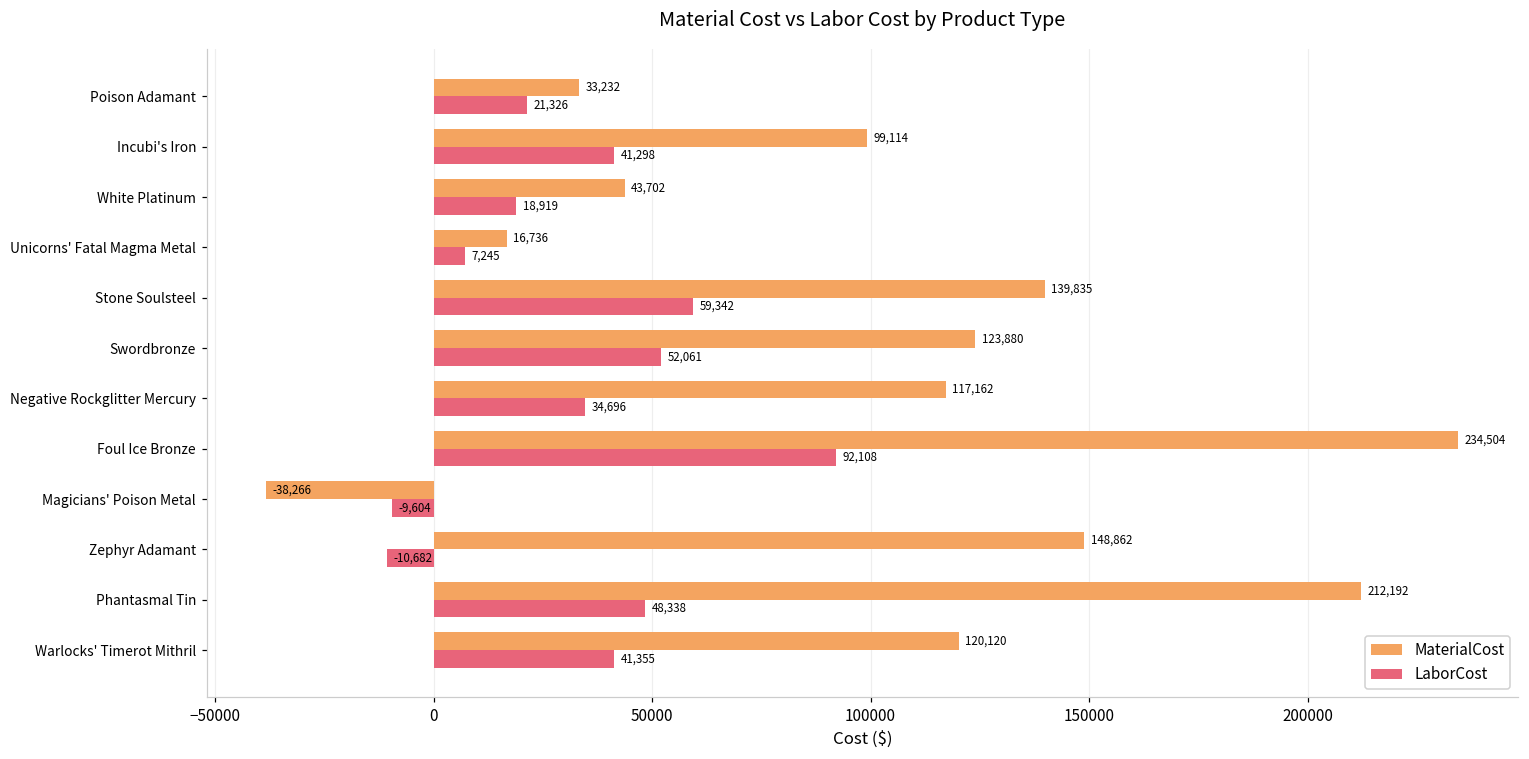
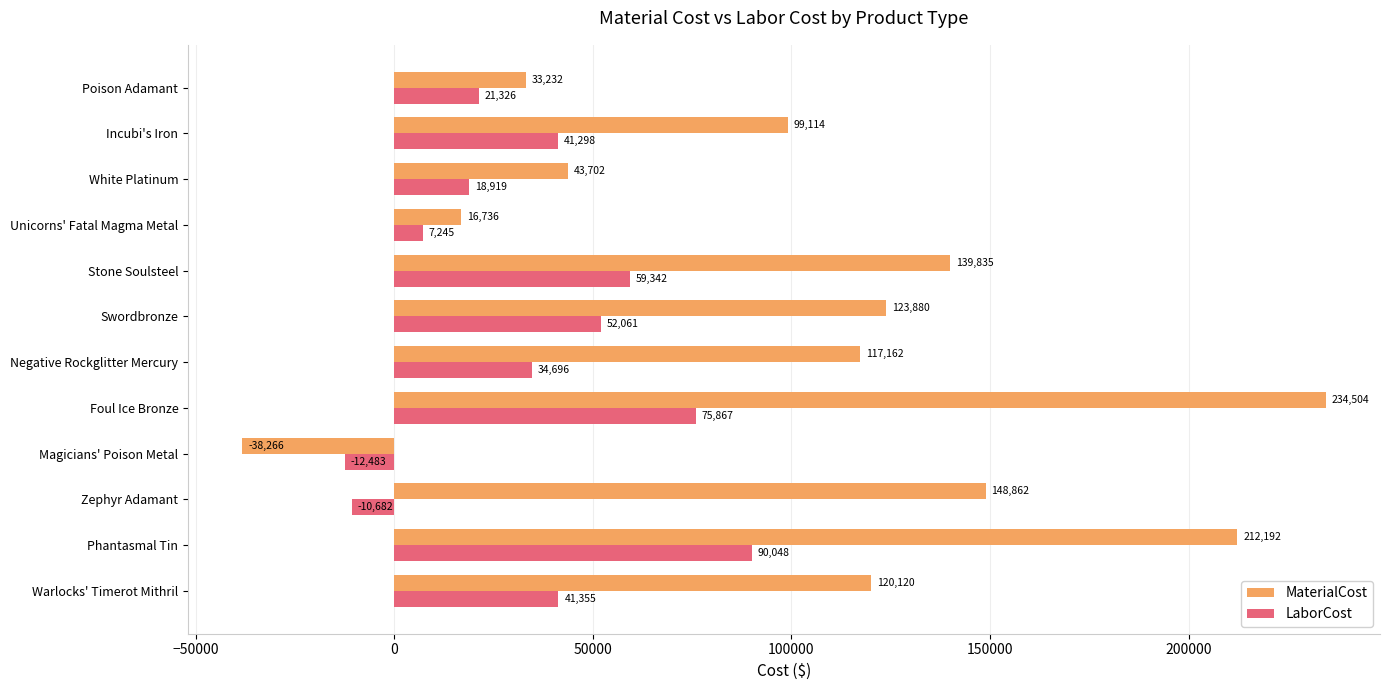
  {
    "MaterialCost": {
      "Poison Adamant": "33,232",
      "Incubi's Iron": "99,114",
      "White Platinum": "43,702",
      "Unicorns' Fatal Magma Metal": "16,736",
      "Stone Soulsteel": "139,835",
      "Swordbronze": "123,880",
      "Negative Rockglitter Mercury": "117,162",
      "Foul Ice Bronze": "234,504",
      "Magicians' Poison Metal": "-38,266",
      "Zephyr Adamant": "148,862",
      "Phantasmal Tin": "212,192",
      "Warlocks' Timerot Mithril": "120,120"
    },
    "LaborCost": {
      "Poison Adamant": "21,326",
      "Incubi's Iron": "41,298",
      "White Platinum": "18,919",
      "Unicorns' Fatal Magma Metal": "7,245",
      "Stone Soulsteel": "59,342",
      "Swordbronze": "52,061",
      "Negative Rockglitter Mercury": "34,696",
-     "Foul Ice Bronze": "92,108",
-     "Magicians' Poison Metal": "-9,604",
+     "Foul Ice Bronze": "75,867",
+     "Magicians' Poison Metal": "-12,483",
      "Zephyr Adamant": "-10,682",
-     "Phantasmal Tin": "48,338",
+     "Phantasmal Tin": "90,048",
      "Warlocks' Timerot Mithril": "41,355"
    }
  }
